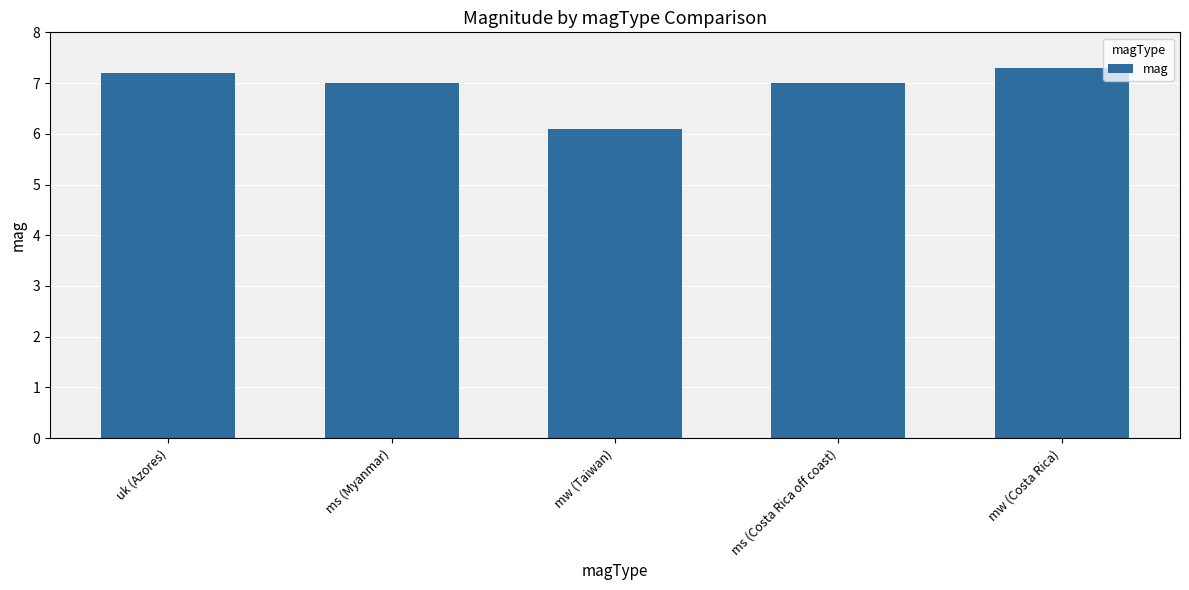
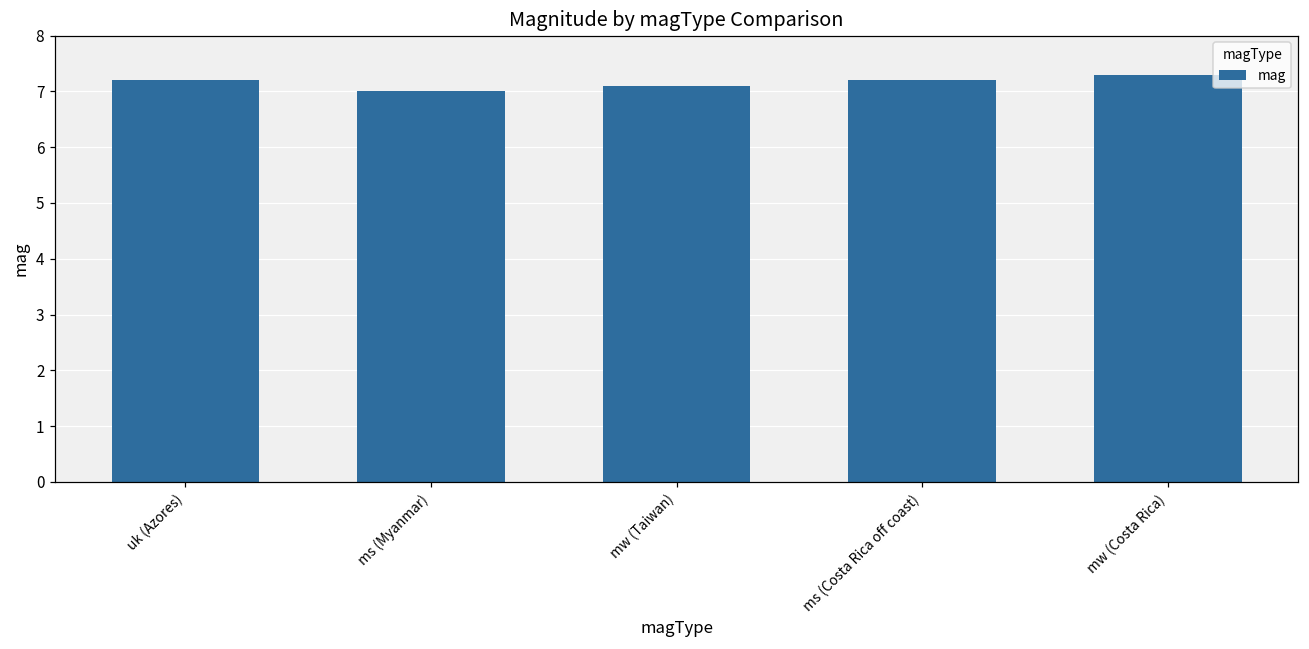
  {
    "uk (Azores)": 7.2,
    "ms (Myanmar)": 7.0,
-   "mw (Taiwan)": 6.1,
-   "ms (Costa Rica off coast)": 7.0,
+   "mw (Taiwan)": 7.1,
+   "ms (Costa Rica off coast)": 7.2,
    "mw (Costa Rica)": 7.3
  }
